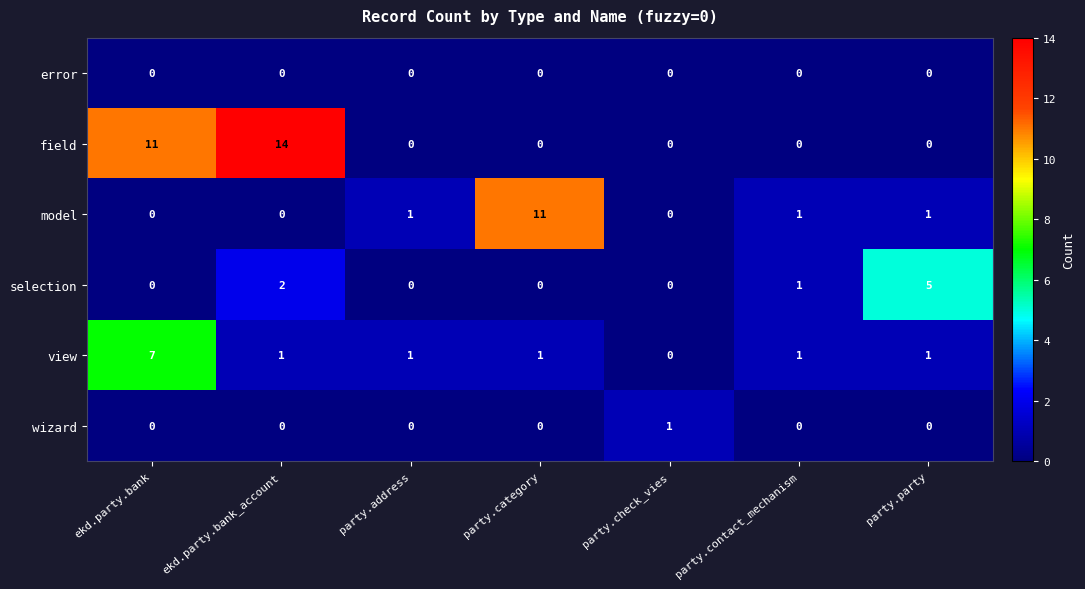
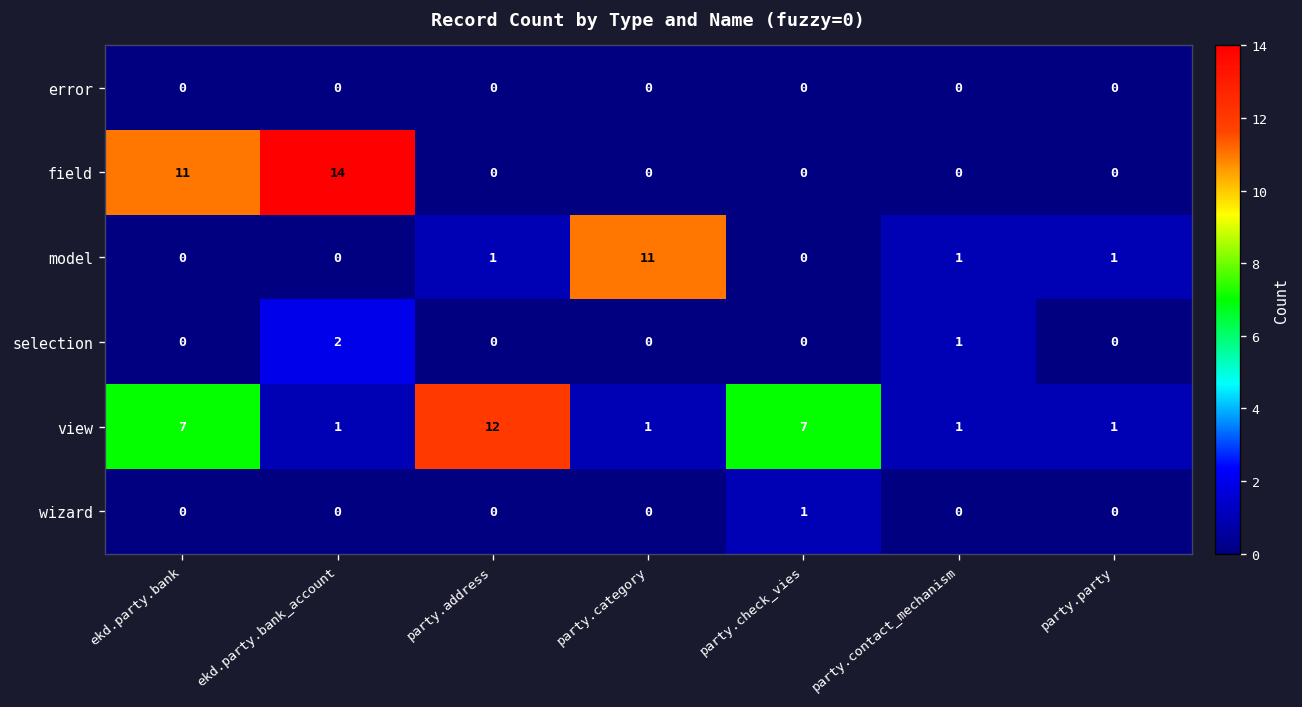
  {
    "error": {
      "ekd.party.bank": 0,
      "ekd.party.bank_account": 0,
      "party.address": 0,
      "party.category": 0,
      "party.check_vies": 0,
      "party.contact_mechanism": 0,
      "party.party": 0
    },
    "field": {
      "ekd.party.bank": 11,
      "ekd.party.bank_account": 14,
      "party.address": 0,
      "party.category": 0,
      "party.check_vies": 0,
      "party.contact_mechanism": 0,
      "party.party": 0
    },
    "model": {
      "ekd.party.bank": 0,
      "ekd.party.bank_account": 0,
      "party.address": 1,
      "party.category": 11,
      "party.check_vies": 0,
      "party.contact_mechanism": 1,
      "party.party": 1
    },
    "selection": {
      "ekd.party.bank": 0,
      "ekd.party.bank_account": 2,
      "party.address": 0,
      "party.category": 0,
      "party.check_vies": 0,
      "party.contact_mechanism": 1,
-     "party.party": 5
+     "party.party": 0
    },
    "view": {
      "ekd.party.bank": 7,
      "ekd.party.bank_account": 1,
-     "party.address": 1,
+     "party.address": 12,
      "party.category": 1,
-     "party.check_vies": 0,
+     "party.check_vies": 7,
      "party.contact_mechanism": 1,
      "party.party": 1
    },
    "wizard": {
      "ekd.party.bank": 0,
      "ekd.party.bank_account": 0,
      "party.address": 0,
      "party.category": 0,
      "party.check_vies": 1,
      "party.contact_mechanism": 0,
      "party.party": 0
    }
  }
